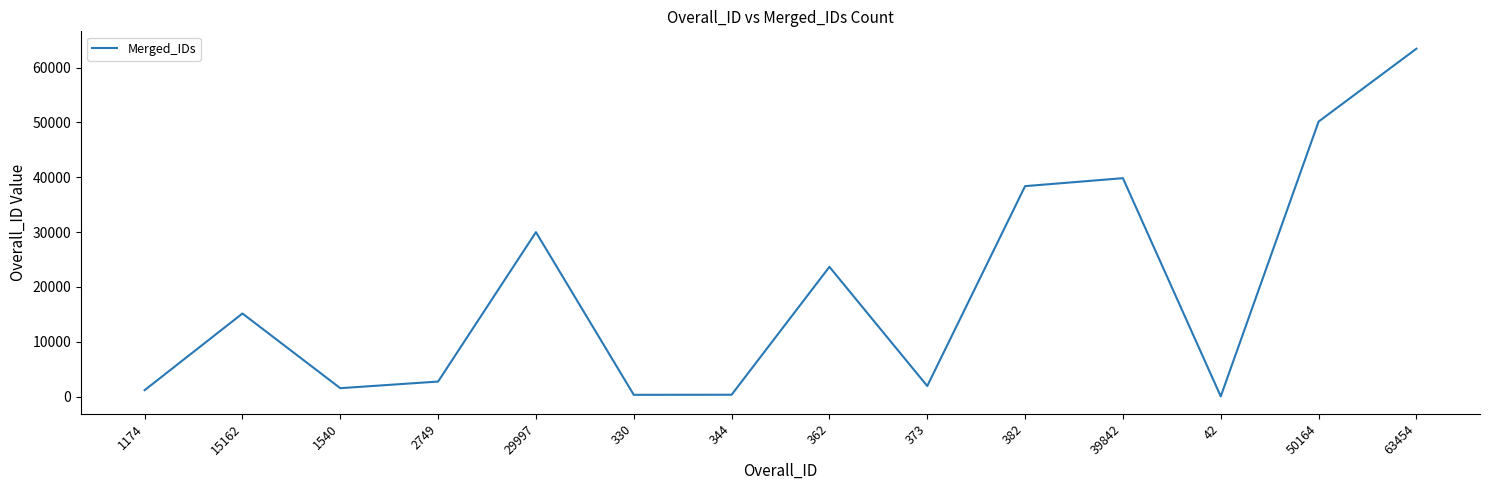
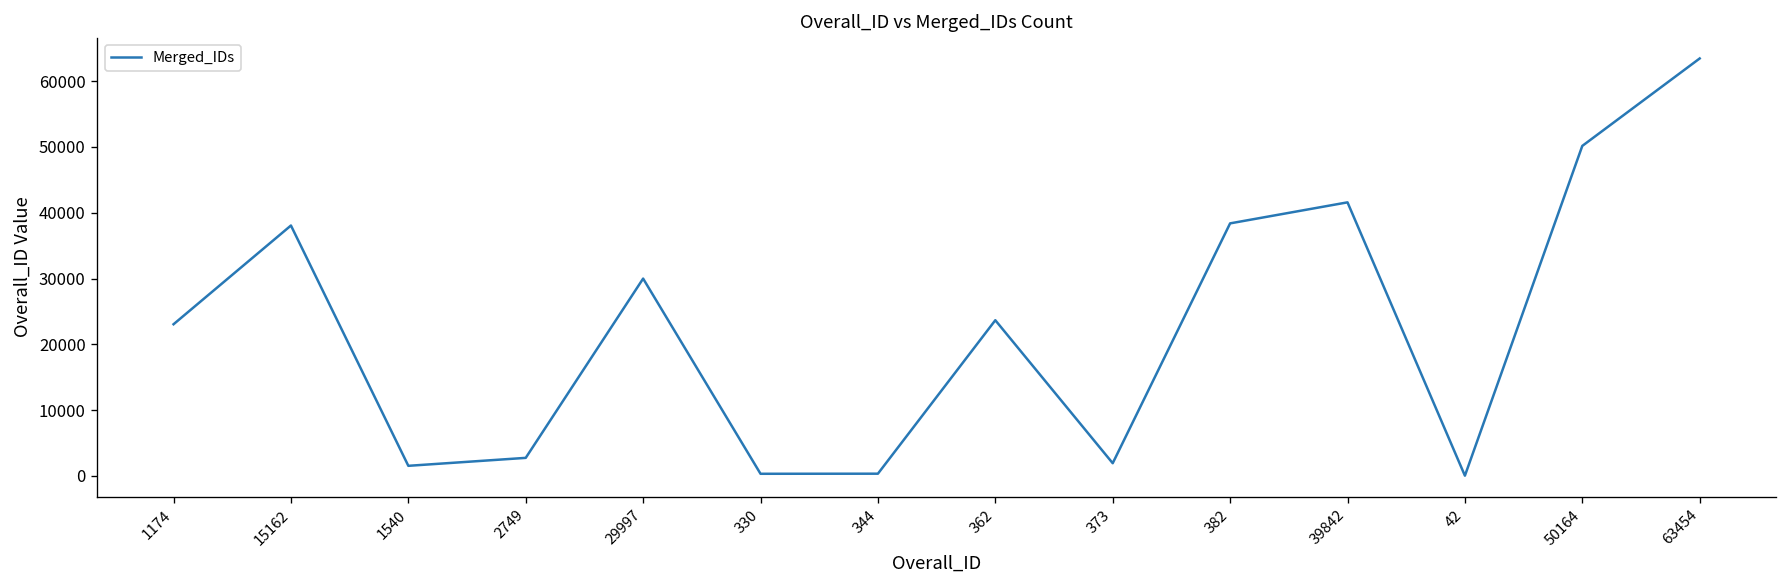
  {
-   "1174": 1000,
-   "15162": 15000,
+   "1174": 23000,
+   "15162": 38000,
    "1540": 2000,
    "2749": 3000,
    "29997": 30000,
    "330": 0,
    "344": 0,
    "362": 24000,
    "373": 2000,
    "382": 38000,
-   "39842": 40000,
+   "39842": 42000,
    "42": 0,
    "50164": 50000,
    "63454": 63000
  }
